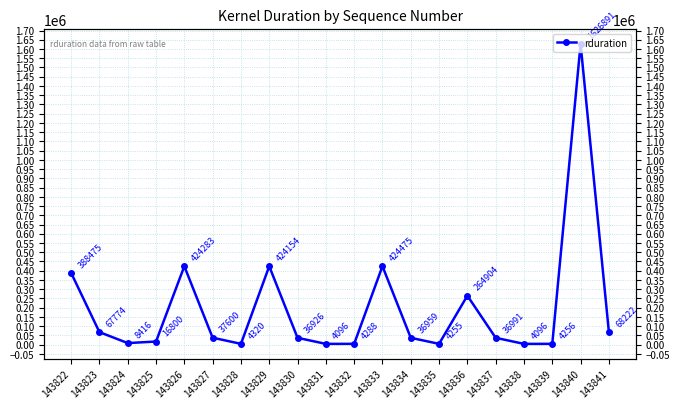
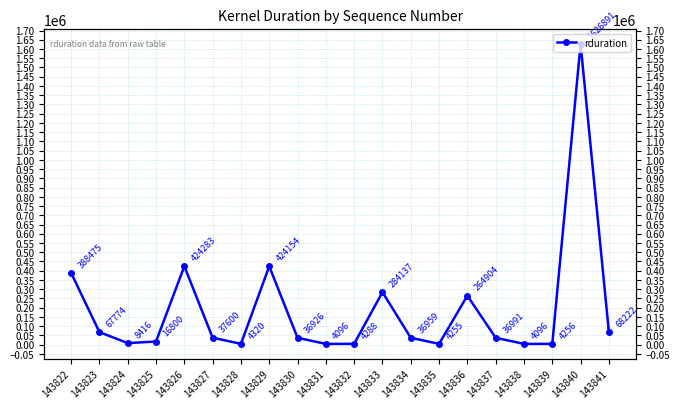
  {
    "143822": 388475,
    "143823": 67774,
    "143824": 8416,
    "143825": 16800,
    "143826": 424283,
    "143827": 37600,
    "143828": 4320,
    "143829": 424154,
    "143830": 36926,
    "143831": 4096,
    "143832": 4288,
-   "143833": 424475,
+   "143833": 284137,
    "143834": 36959,
    "143835": 4255,
    "143836": 264904,
    "143837": 36991,
    "143838": 4096,
    "143839": 4256,
    "143841": 68222
  }
